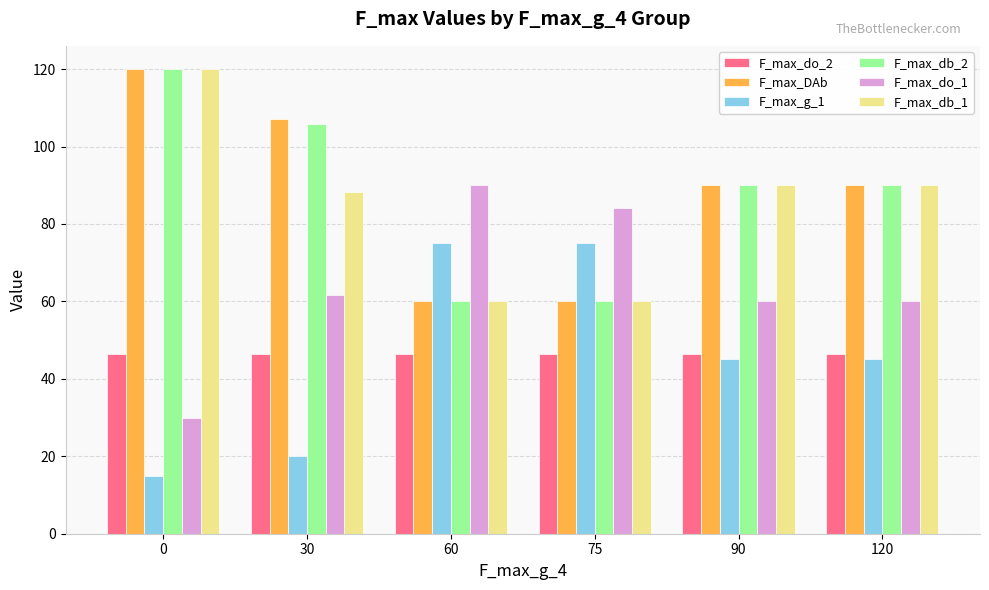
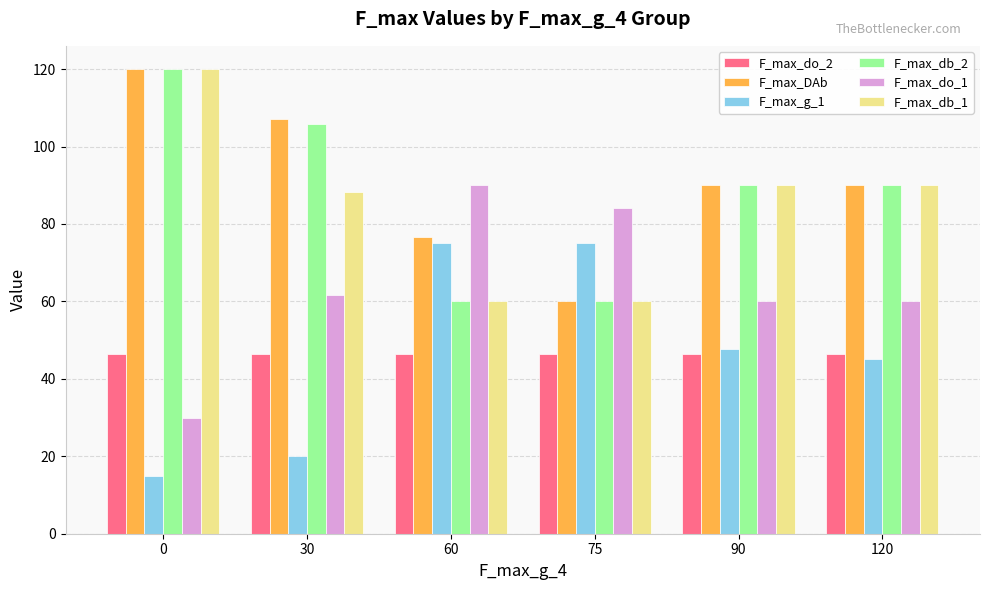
  {
    "F_max_do_2": {
      "0": 47,
      "30": 47,
      "60": 47,
      "75": 47,
      "90": 47,
      "120": 47
    },
    "F_max_DAb": {
      "0": 120,
      "30": 107,
-     "60": 60,
+     "60": 77,
      "75": 60,
      "90": 90,
      "120": 90
    },
    "F_max_g_1": {
      "0": 15,
      "30": 20,
      "60": 75,
      "75": 75,
-     "90": 45,
+     "90": 48,
      "120": 45
    },
    "F_max_db_2": {
      "0": 120,
      "30": 106,
      "60": 60,
      "75": 60,
      "90": 90,
      "120": 90
    },
    "F_max_do_1": {
      "0": 30,
      "30": 62,
      "60": 90,
      "75": 84,
      "90": 60,
      "120": 60
    },
    "F_max_db_1": {
      "0": 120,
      "30": 88,
      "60": 60,
      "75": 60,
      "90": 90,
      "120": 90
    }
  }
